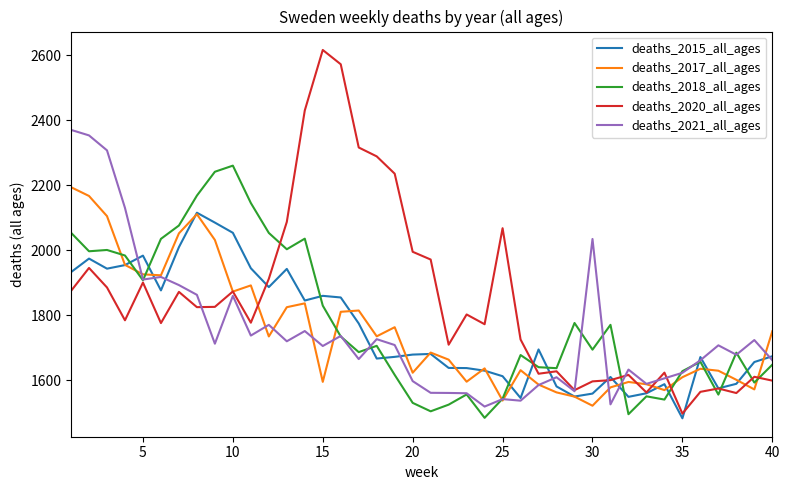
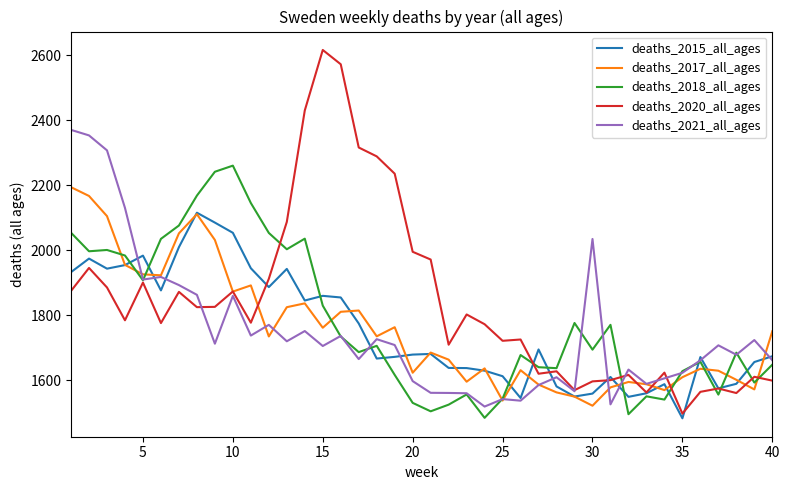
  {
    "deaths_2015_all_ages": {
      "5": 1980,
      "10": 2050,
      "15": 1860,
      "20": 1680,
      "25": 1610,
      "30": 1560,
      "35": 1480,
      "40": 1670
    },
    "deaths_2017_all_ages": {
      "5": 1930,
-     "15": 1590,
+     "15": 1760,
      "20": 1620,
      "30": 1520,
      "35": 1610,
      "40": 1750
    },
    "deaths_2018_all_ages": {
      "10": 2260,
      "15": 1830,
      "20": 1530,
      "30": 1690,
      "40": 1650
    },
    "deaths_2020_all_ages": {
      "15": 2620,
      "20": 1990,
-     "25": 2070,
+     "25": 1720,
      "30": 1600,
      "35": 1500,
      "40": 1600
    },
    "deaths_2021_all_ages": {
      "10": 1860,
      "15": 1710,
      "20": 1600,
      "30": 2030,
      "40": 1660
    }
  }
